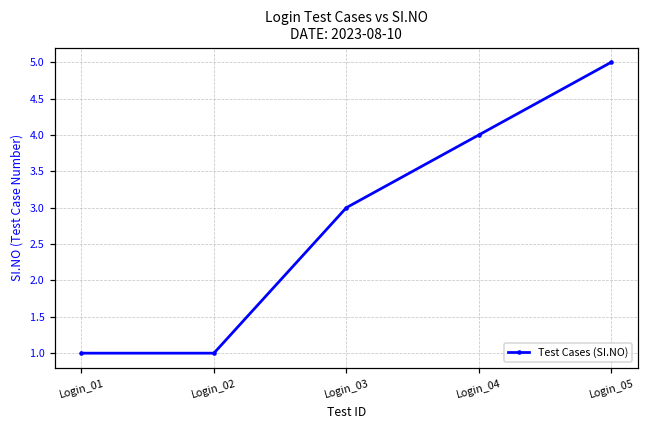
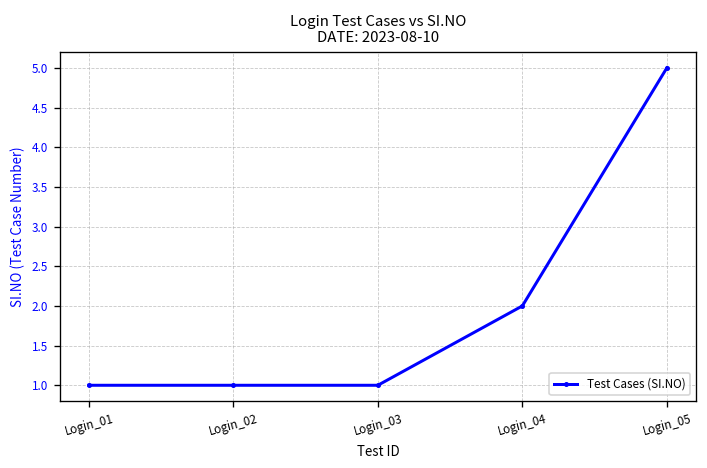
  {
    "Login_01": 1,
    "Login_02": 1,
-   "Login_03": 3,
-   "Login_04": 4,
+   "Login_03": 1,
+   "Login_04": 2,
    "Login_05": 5
  }
